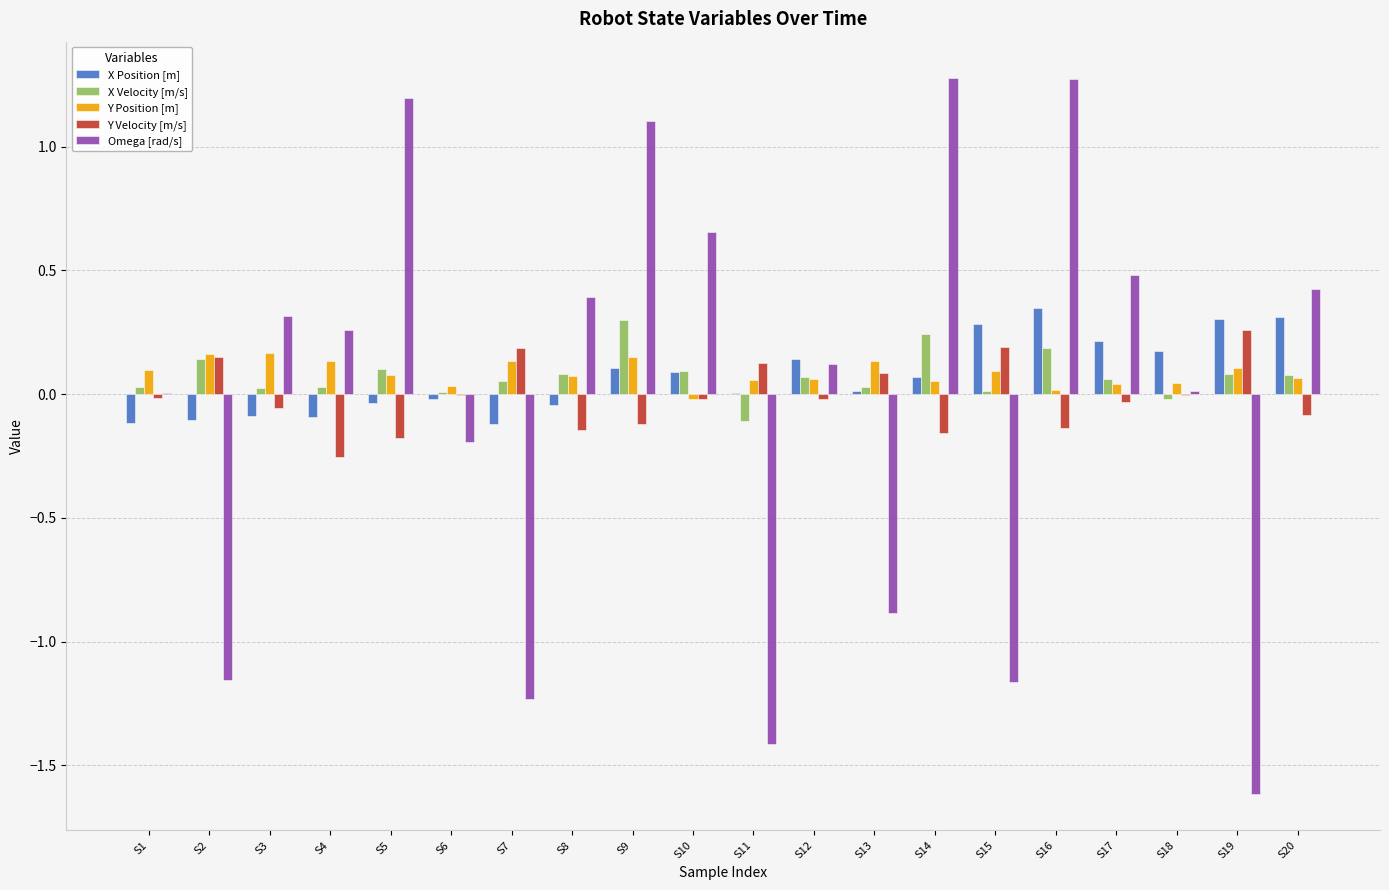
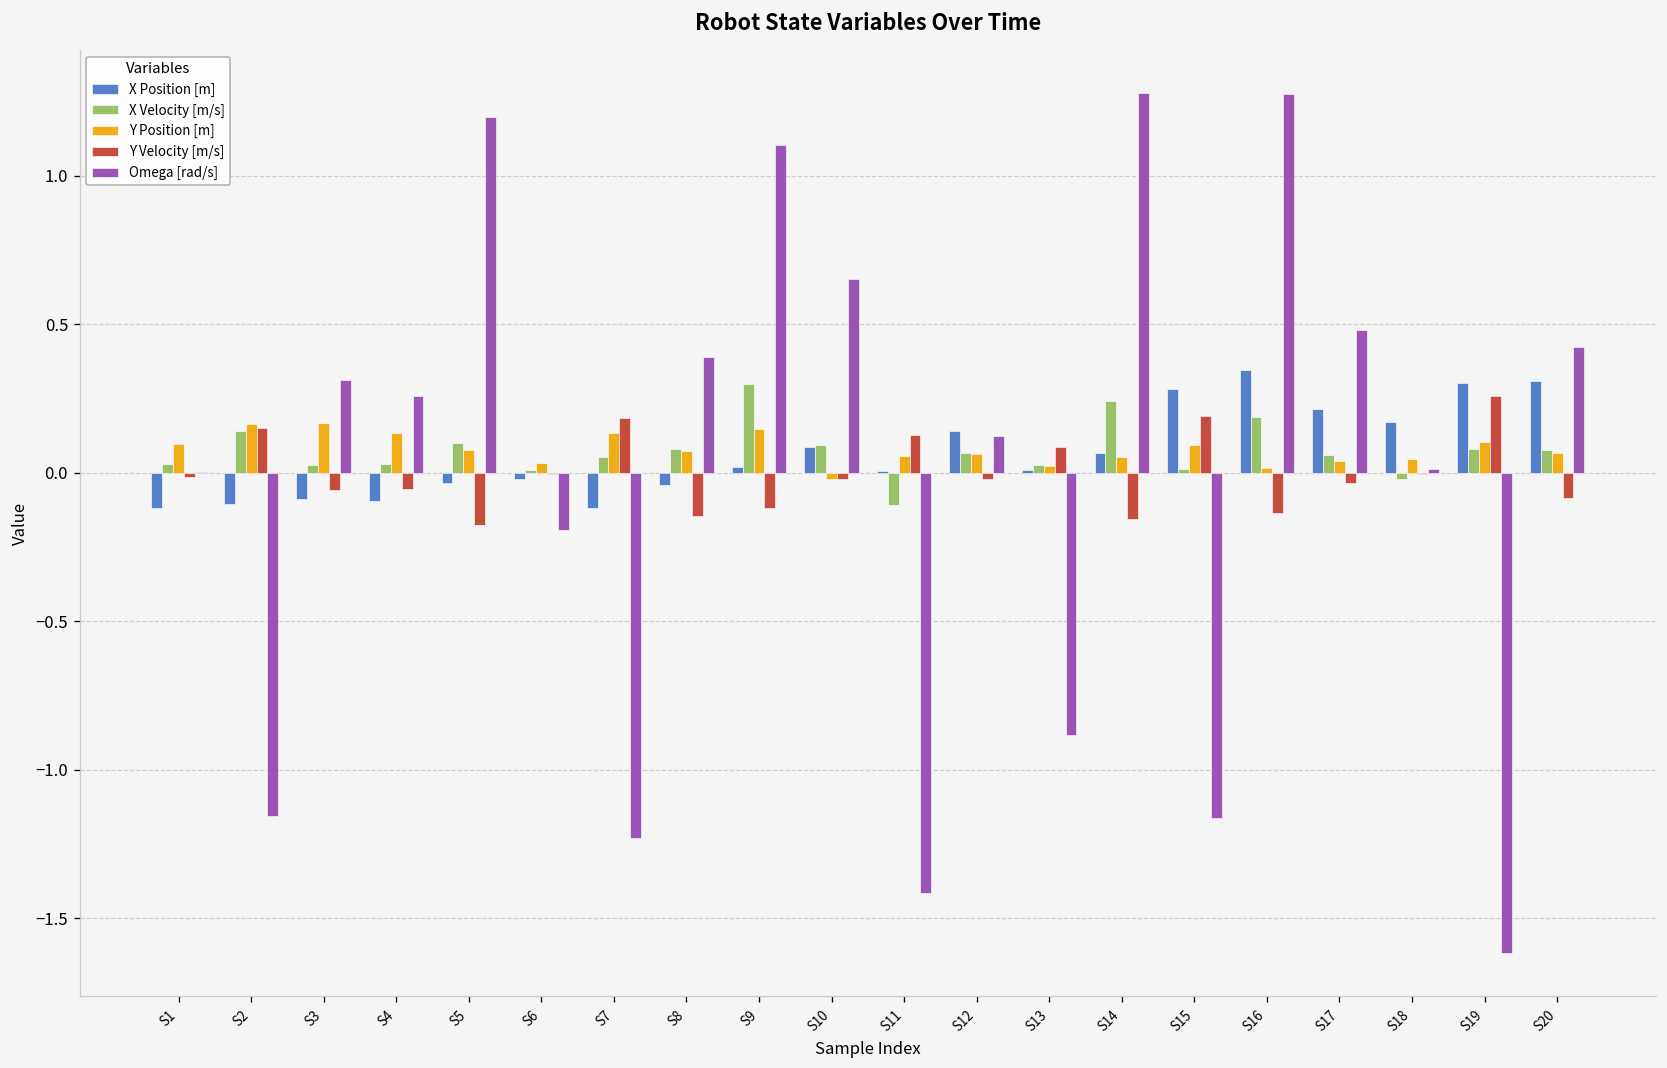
  {
    "X Position [m]": {
      "S1": -0.12,
      "S2": -0.10,
      "S3": -0.09,
      "S4": -0.09,
      "S5": -0.03,
      "S6": -0.02,
      "S7": -0.12,
      "S8": -0.04,
-     "S9": 0.10,
+     "S9": 0.02,
      "S10": 0.09,
      "S12": 0.14,
      "S13": 0.01,
      "S14": 0.07,
      "S15": 0.28,
      "S16": 0.35,
      "S17": 0.21,
      "S18": 0.17,
      "S19": 0.30,
      "S20": 0.31
    },
    "X Velocity [m/s]": {
      "S1": 0.03,
      "S2": 0.14,
      "S3": 0.03,
      "S4": 0.03,
      "S5": 0.10,
      "S7": 0.05,
      "S8": 0.08,
      "S9": 0.30,
      "S10": 0.09,
      "S11": -0.11,
      "S12": 0.07,
      "S13": 0.03,
      "S14": 0.24,
      "S15": 0.01,
      "S16": 0.19,
      "S17": 0.06,
      "S18": -0.02,
      "S19": 0.08,
      "S20": 0.08
    },
    "Y Position [m]": {
      "S1": 0.10,
      "S2": 0.16,
      "S3": 0.17,
      "S4": 0.13,
      "S5": 0.08,
      "S6": 0.03,
      "S7": 0.13,
      "S8": 0.07,
      "S9": 0.15,
      "S10": -0.02,
      "S11": 0.06,
      "S12": 0.06,
-     "S13": 0.13,
+     "S13": 0.02,
      "S14": 0.05,
      "S15": 0.09,
      "S16": 0.02,
      "S17": 0.04,
      "S18": 0.05,
      "S19": 0.10,
      "S20": 0.07
    },
    "Y Velocity [m/s]": {
      "S1": -0.01,
      "S2": 0.15,
      "S3": -0.06,
-     "S4": -0.25,
+     "S4": -0.06,
      "S5": -0.18,
      "S7": 0.18,
      "S8": -0.14,
      "S9": -0.12,
      "S10": -0.02,
      "S11": 0.13,
      "S12": -0.02,
      "S13": 0.09,
      "S14": -0.16,
      "S15": 0.19,
      "S16": -0.14,
      "S17": -0.03,
      "S19": 0.26,
      "S20": -0.08
    },
    "Omega [rad/s]": {
      "S2": -1.16,
      "S3": 0.31,
      "S4": 0.26,
      "S5": 1.20,
      "S6": -0.19,
      "S7": -1.23,
      "S8": 0.39,
      "S9": 1.11,
      "S10": 0.65,
      "S11": -1.41,
      "S12": 0.12,
      "S13": -0.88,
      "S14": 1.28,
      "S15": -1.16,
      "S16": 1.27,
      "S17": 0.48,
      "S18": 0.01,
      "S19": -1.62,
      "S20": 0.42
    }
  }
